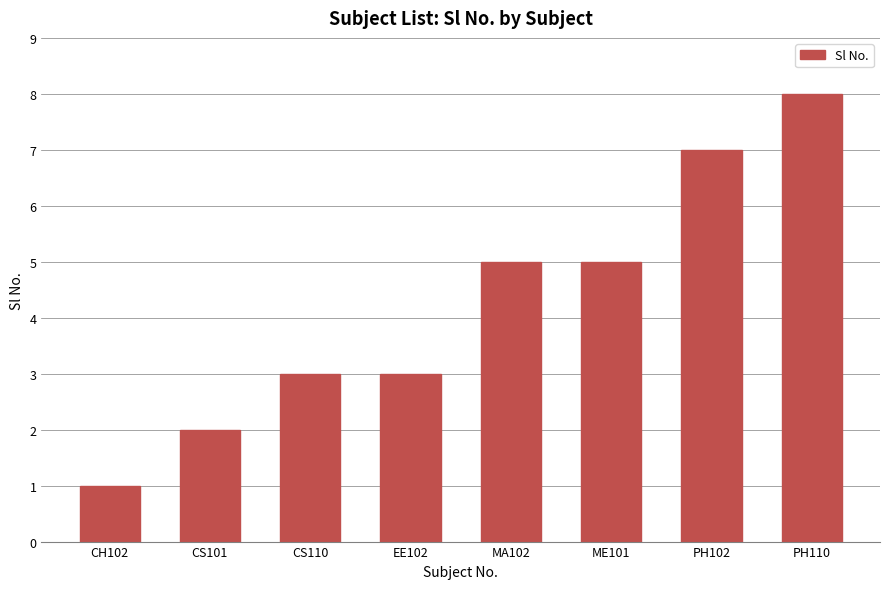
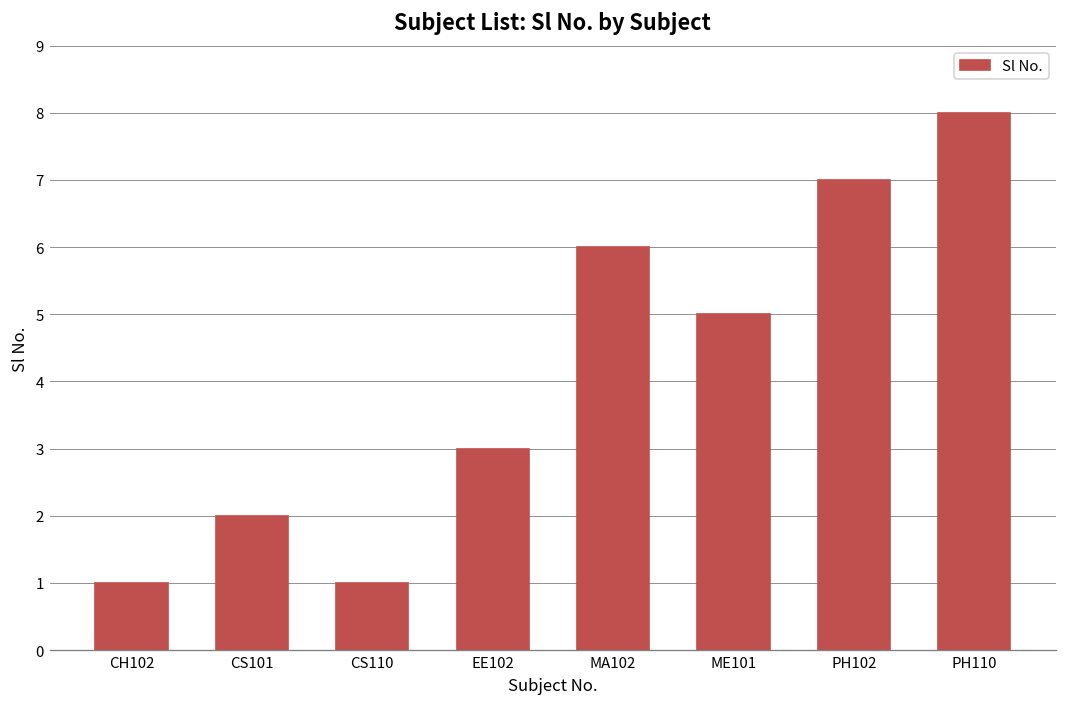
  {
    "CH102": 1,
    "CS101": 2,
-   "CS110": 3,
+   "CS110": 1,
    "EE102": 3,
-   "MA102": 5,
+   "MA102": 6,
    "ME101": 5,
    "PH102": 7,
    "PH110": 8
  }
